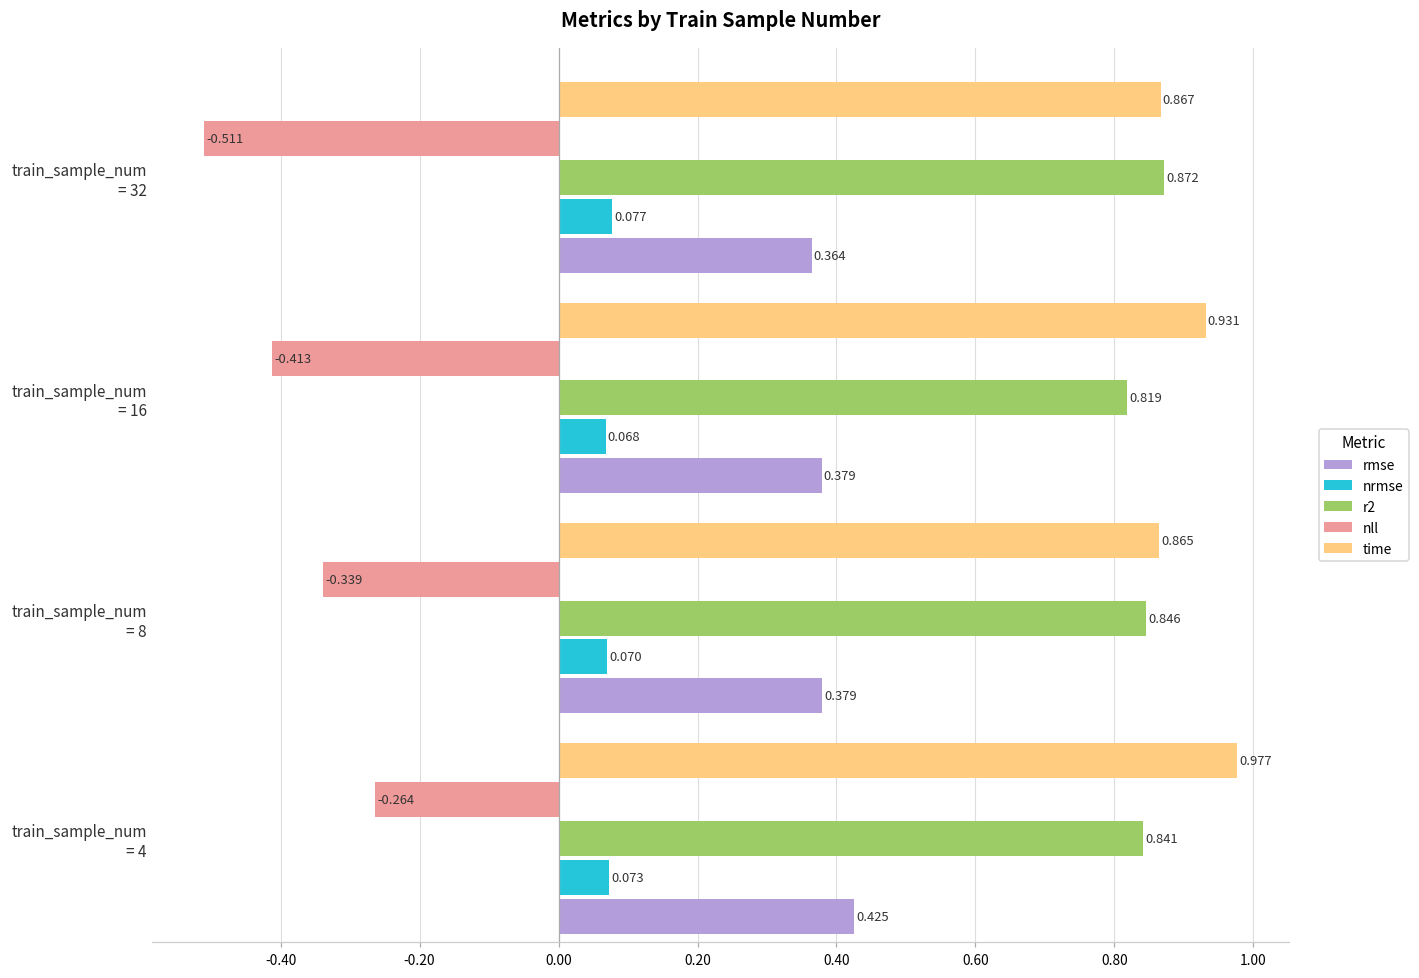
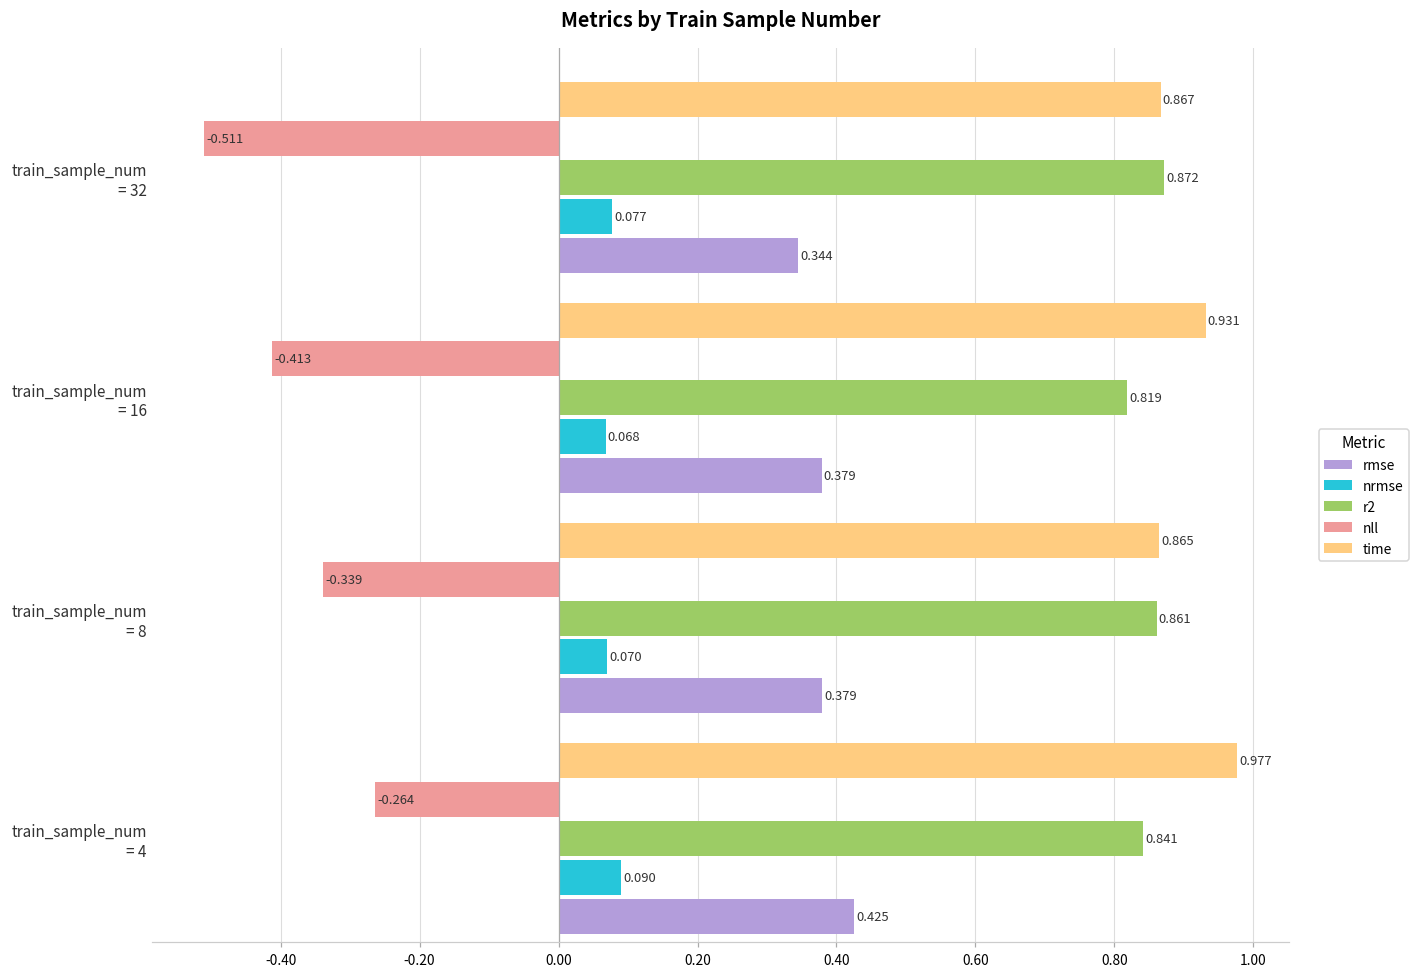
  {
    "rmse": {
-     "train_sample_num = 32": 0.364,
+     "train_sample_num = 32": 0.344,
      "train_sample_num = 16": 0.379,
      "train_sample_num = 8": 0.379,
      "train_sample_num = 4": 0.425
    },
    "nrmse": {
      "train_sample_num = 32": 0.077,
      "train_sample_num = 16": 0.068,
      "train_sample_num = 8": 0.070,
-     "train_sample_num = 4": 0.073
+     "train_sample_num = 4": 0.090
    },
    "r2": {
      "train_sample_num = 32": 0.872,
      "train_sample_num = 16": 0.819,
-     "train_sample_num = 8": 0.846,
+     "train_sample_num = 8": 0.861,
      "train_sample_num = 4": 0.841
    }
  }
